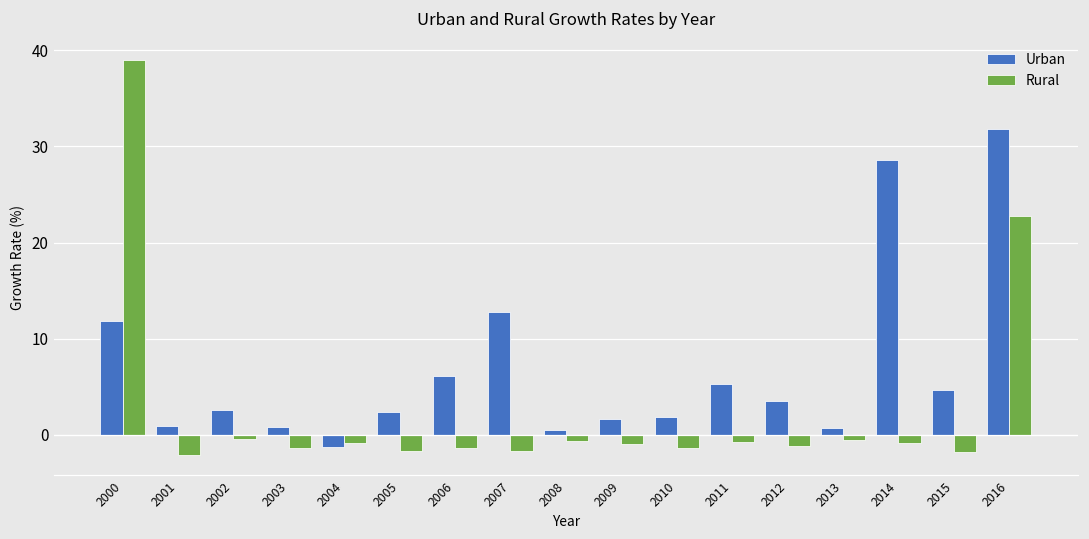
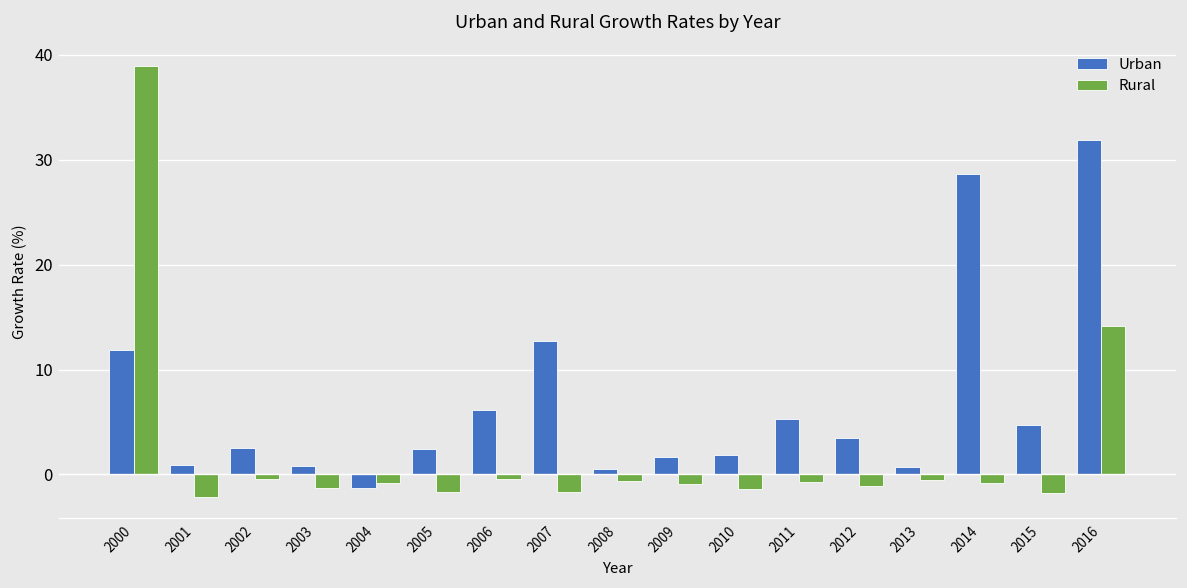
  {
    "Urban": {
      "2000": 12,
      "2001": 1,
      "2002": 3,
      "2003": 1,
      "2004": -1,
      "2005": 2,
      "2006": 6,
      "2007": 13,
      "2008": 0,
      "2009": 2,
      "2010": 2,
      "2011": 5,
      "2012": 4,
      "2013": 1,
      "2014": 29,
      "2015": 5,
      "2016": 32
    },
    "Rural": {
      "2000": 39,
      "2001": -2,
      "2002": 0,
      "2003": -1,
      "2004": -1,
      "2005": -2,
-     "2006": -1,
+     "2006": 0,
      "2007": -2,
      "2008": -1,
      "2009": -1,
      "2010": -1,
      "2011": -1,
      "2012": -1,
      "2013": -1,
      "2014": -1,
      "2015": -2,
-     "2016": 23
+     "2016": 14
    }
  }
